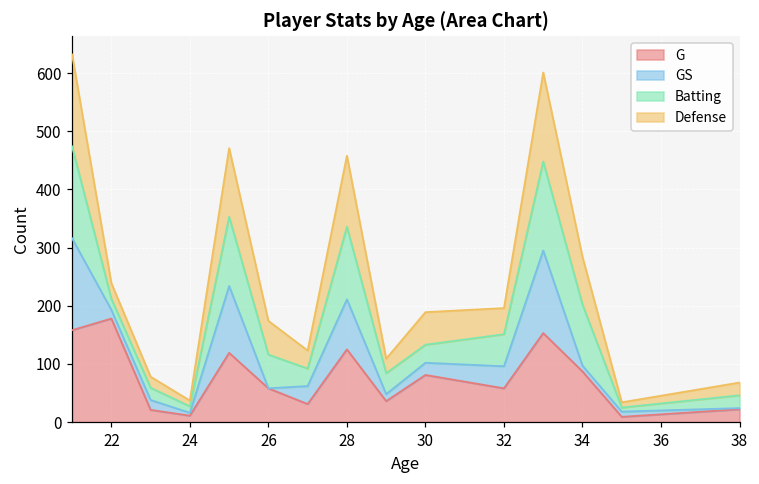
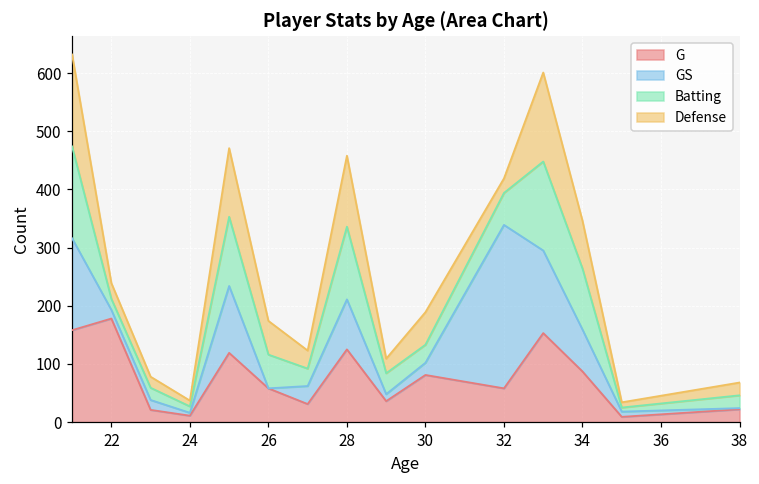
  {
    "G": {
      "22": 180,
      "24": 10,
      "28": 130,
      "30": 80,
      "32": 60,
      "34": 90
    },
    "GS": {
      "22": 20,
      "24": 10,
      "28": 90,
      "30": 20,
-     "32": 40,
-     "34": 10
+     "32": 280,
+     "34": 70
    },
    "Batting": {
      "22": 20,
      "24": 10,
      "26": 60,
      "28": 130,
      "30": 30,
      "32": 60,
      "34": 110,
      "38": 20
    },
    "Defense": {
      "22": 30,
      "24": 10,
      "26": 60,
      "28": 120,
      "30": 60,
-     "32": 50,
+     "32": 30,
      "34": 80,
      "38": 20
    }
  }
